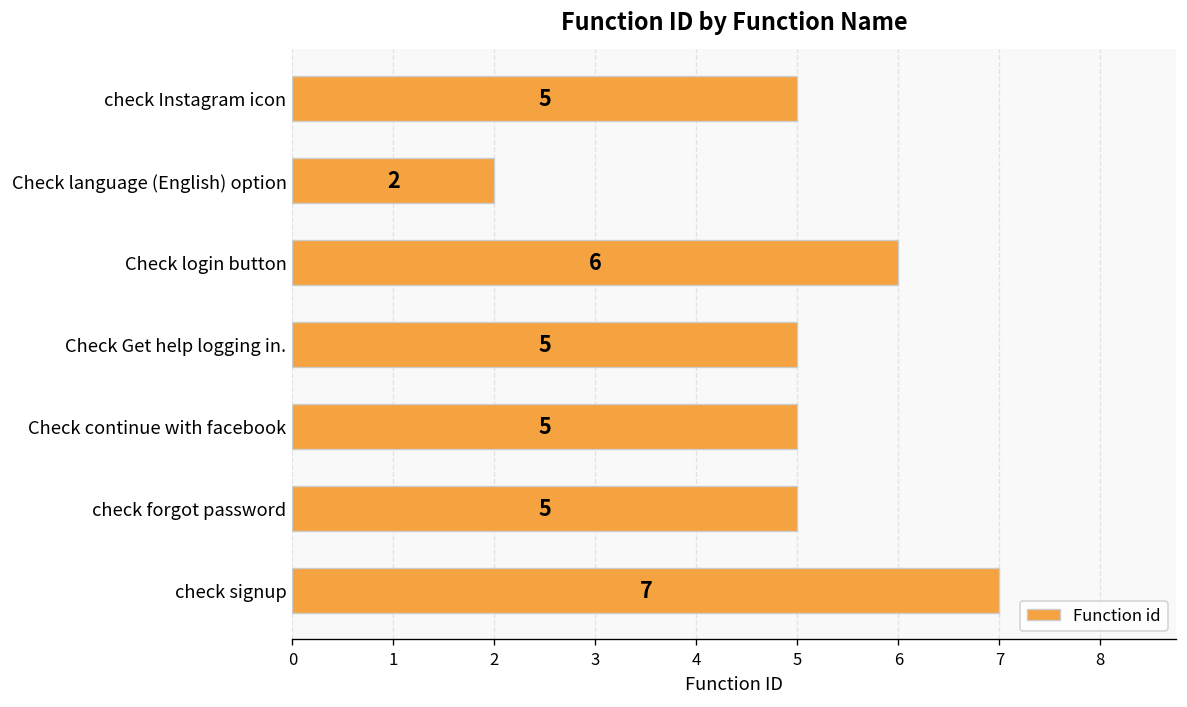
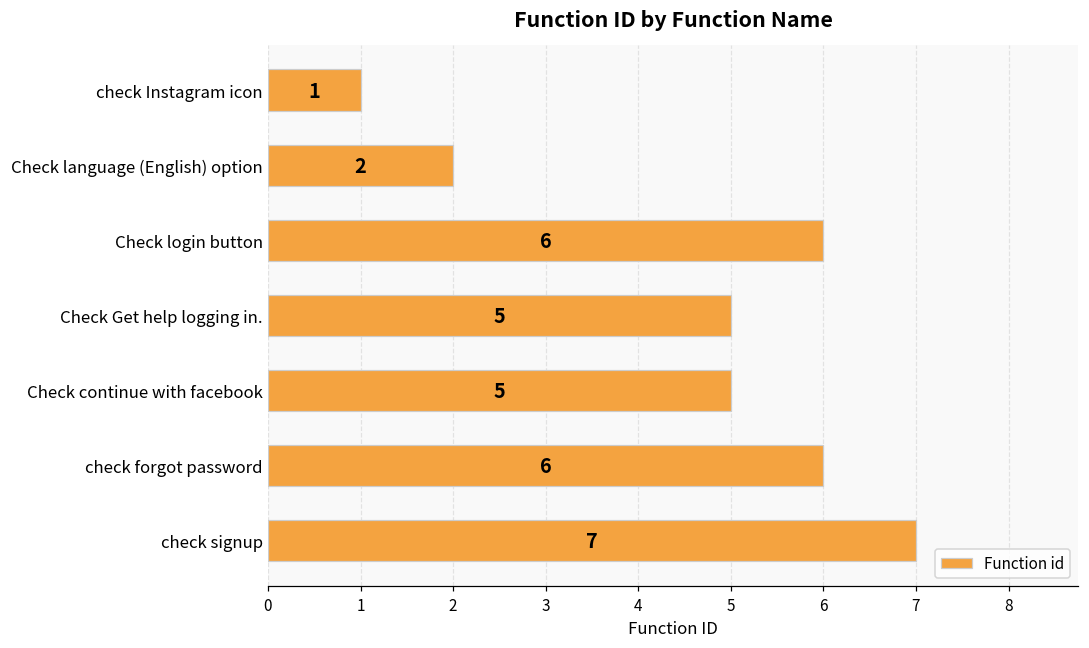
  {
-   "check Instagram icon": 5,
+   "check Instagram icon": 1,
    "Check language (English) option": 2,
    "Check login button": 6,
    "Check Get help logging in.": 5,
    "Check continue with facebook": 5,
-   "check forgot password": 5,
+   "check forgot password": 6,
    "check signup": 7
  }
